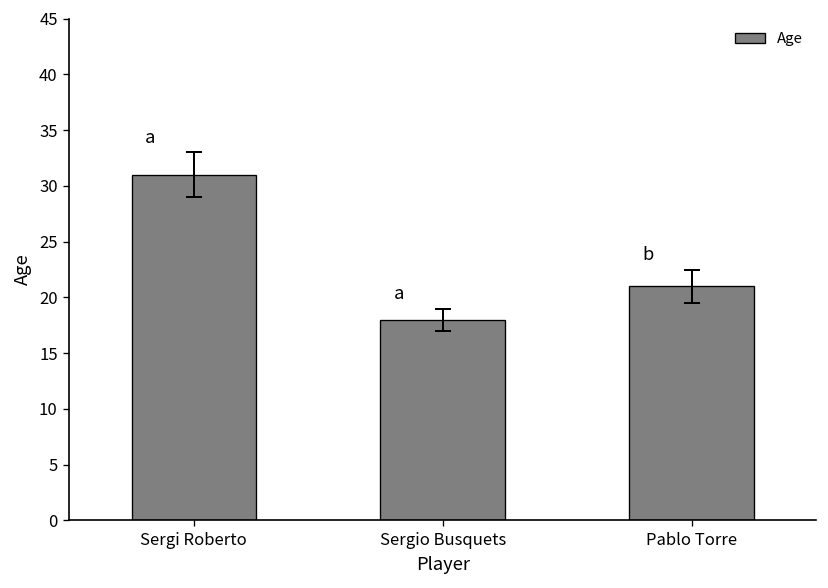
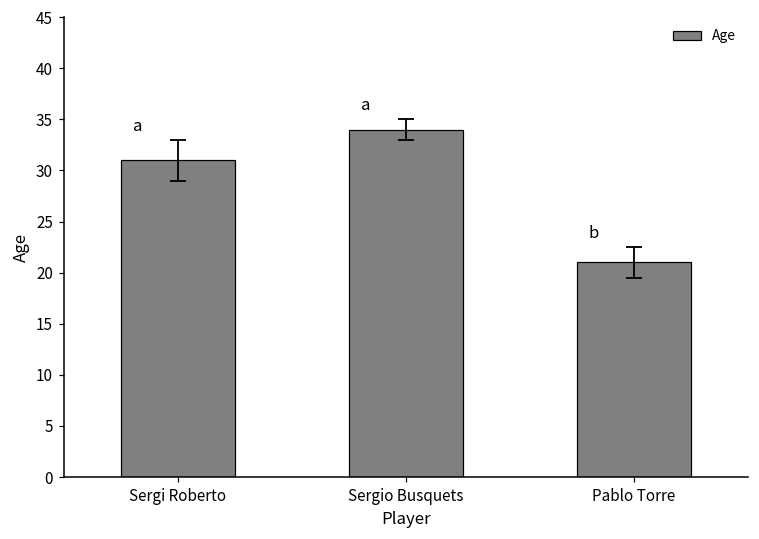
  {
    "Age": {
      "Sergi Roberto": 31,
-     "Sergio Busquets": 18,
+     "Sergio Busquets": 34,
      "Pablo Torre": 21
    }
  }
